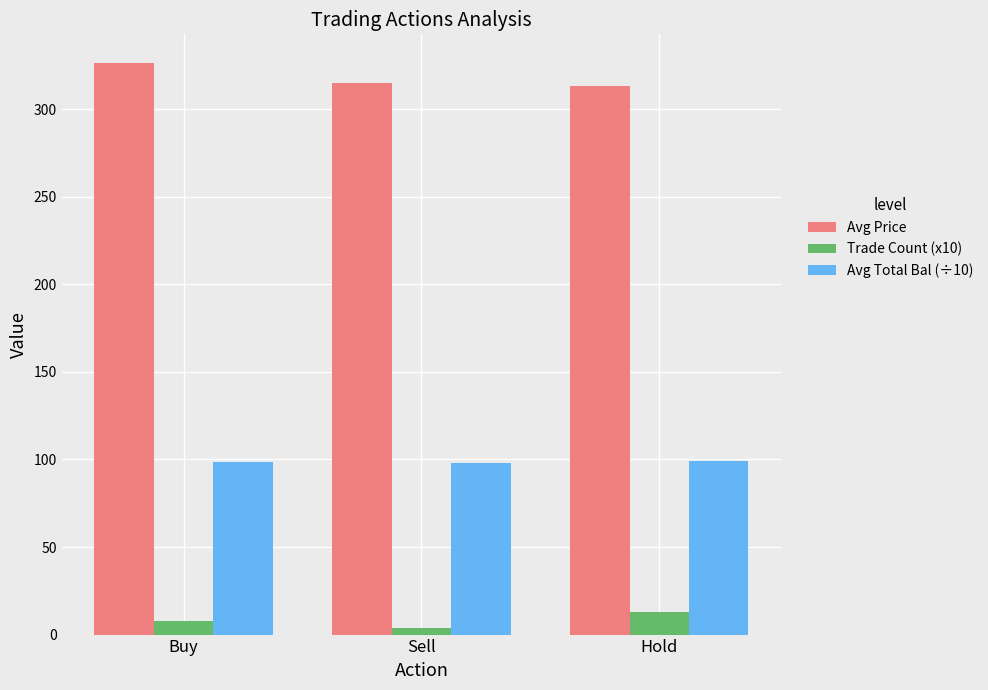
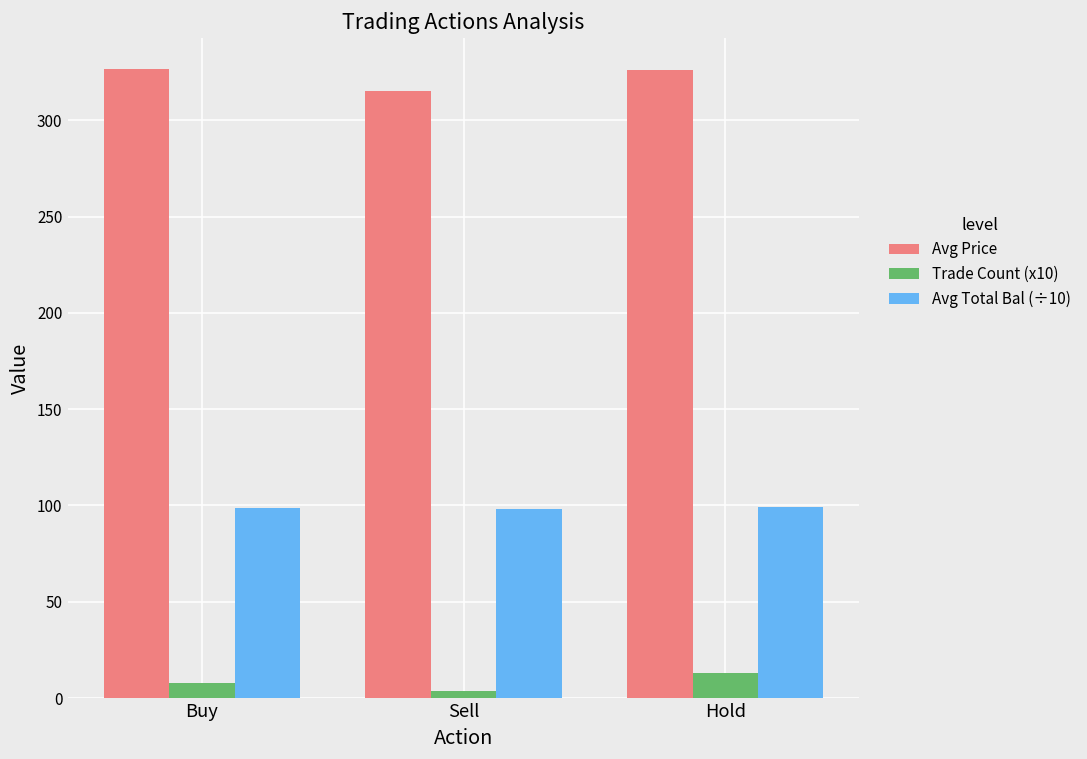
  {
    "Avg Price": {
      "Buy": 327,
      "Sell": 315,
-     "Hold": 313
+     "Hold": 326
    },
    "Trade Count (x10)": {
      "Buy": 8,
      "Sell": 4,
      "Hold": 13
    },
    "Avg Total Bal (÷10)": {
      "Buy": 99,
      "Sell": 98,
      "Hold": 99
    }
  }
